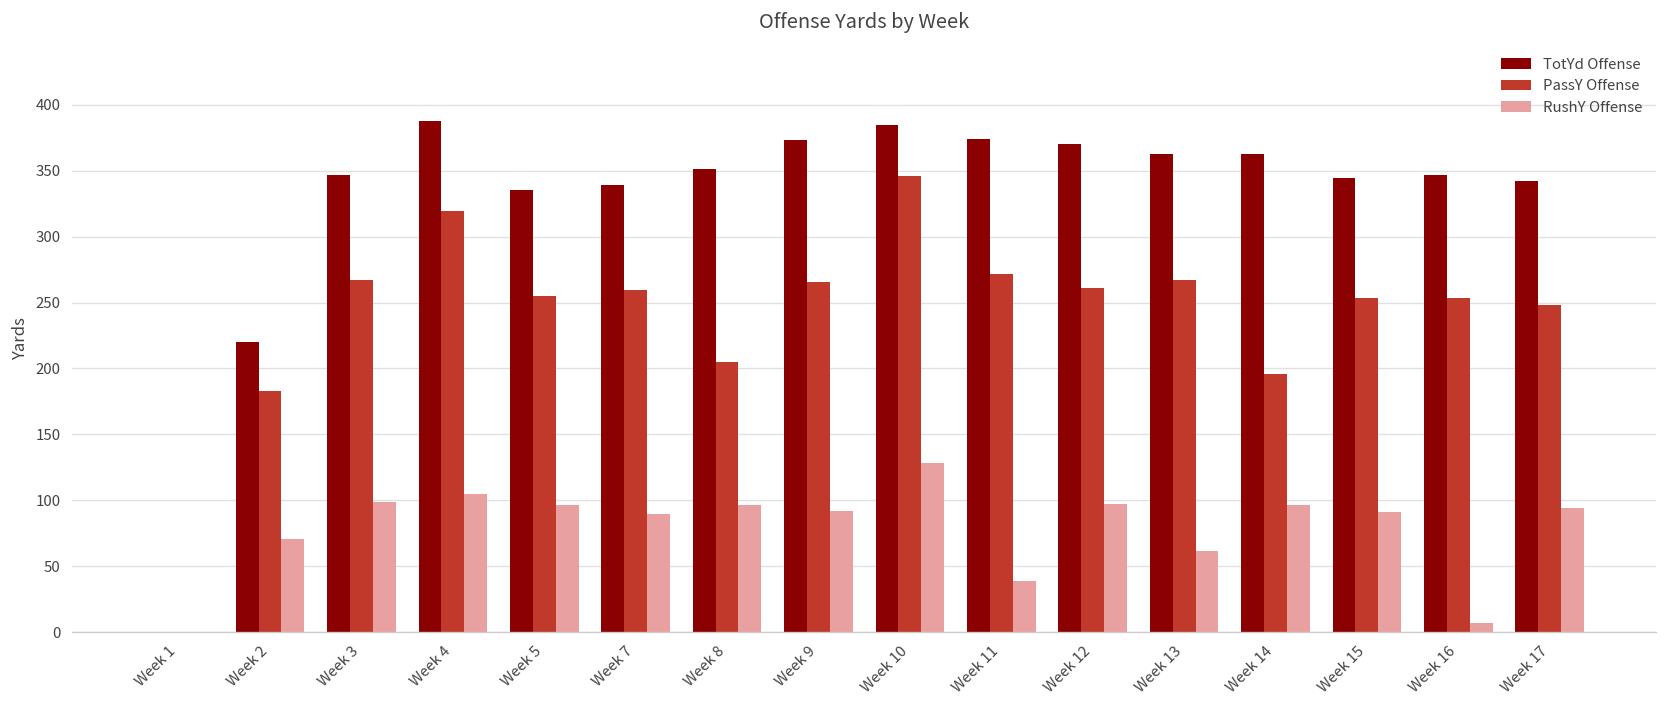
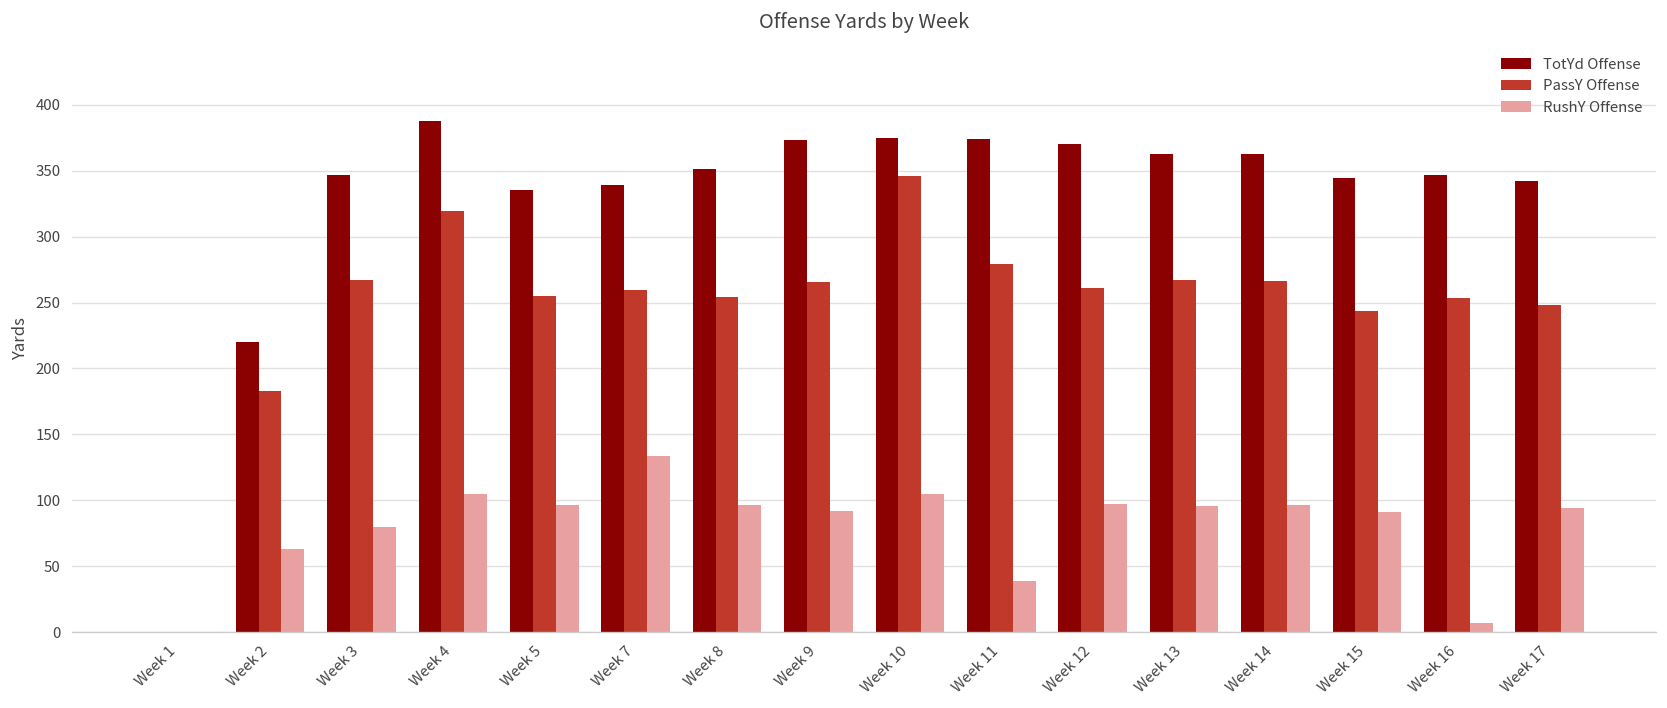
  {
    "TotYd Offense": {
      "Week 1": 0,
      "Week 2": 220,
      "Week 3": 347,
      "Week 4": 388,
      "Week 5": 335,
      "Week 7": 339,
      "Week 8": 351,
      "Week 9": 373,
-     "Week 10": 385,
+     "Week 10": 375,
      "Week 11": 374,
      "Week 12": 370,
      "Week 13": 363,
      "Week 14": 363,
      "Week 15": 344,
      "Week 16": 346,
      "Week 17": 342
    },
    "PassY Offense": {
      "Week 1": 0,
      "Week 2": 183,
      "Week 3": 267,
      "Week 4": 319,
      "Week 5": 255,
      "Week 7": 260,
-     "Week 8": 205,
+     "Week 8": 254,
      "Week 9": 266,
      "Week 10": 346,
-     "Week 11": 272,
+     "Week 11": 279,
      "Week 12": 261,
      "Week 13": 267,
-     "Week 14": 195,
-     "Week 15": 253,
+     "Week 14": 266,
+     "Week 15": 243,
      "Week 16": 253,
      "Week 17": 248
    },
    "RushY Offense": {
      "Week 1": 0,
-     "Week 2": 71,
-     "Week 3": 99,
+     "Week 2": 63,
+     "Week 3": 80,
      "Week 4": 105,
      "Week 5": 96,
-     "Week 7": 90,
+     "Week 7": 134,
      "Week 8": 97,
      "Week 9": 92,
-     "Week 10": 128,
+     "Week 10": 105,
      "Week 11": 39,
      "Week 12": 97,
-     "Week 13": 61,
+     "Week 13": 96,
      "Week 14": 96,
      "Week 15": 91,
      "Week 16": 7,
      "Week 17": 94
    }
  }
